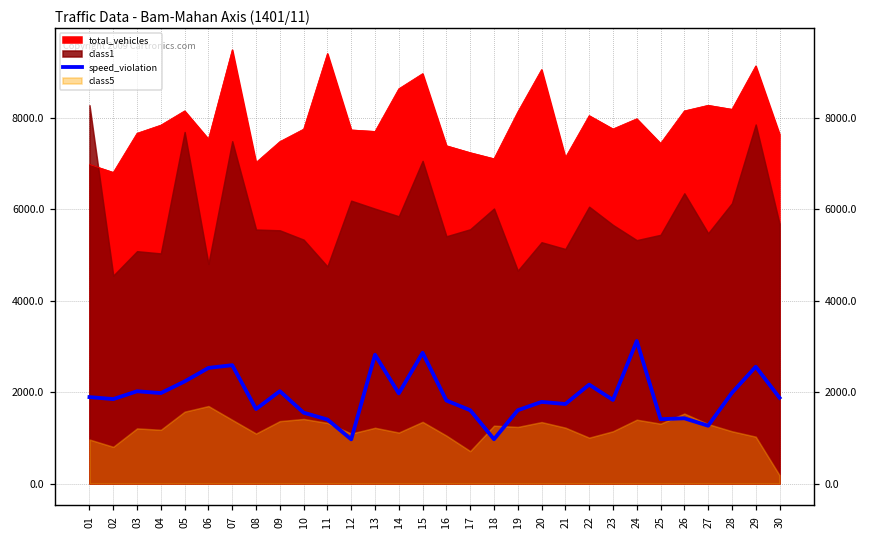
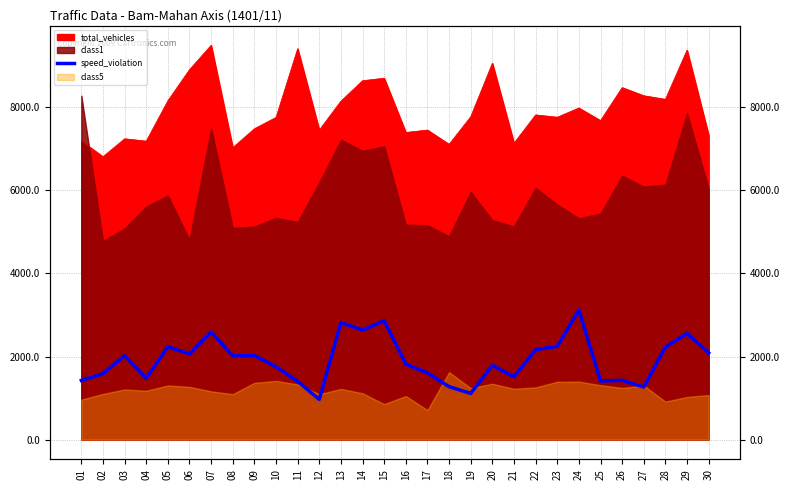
  {
    "total_vehicles": {
-     "01": 7000,
+     "01": 7200,
      "02": 6800,
-     "03": 7700,
-     "04": 7800,
+     "03": 7200,
+     "04": 7200,
      "05": 8200,
-     "06": 7500,
+     "06": 8900,
      "07": 9500,
      "08": 7000,
      "09": 7500,
      "10": 7800,
      "11": 9400,
-     "12": 7700,
-     "13": 7700,
+     "12": 7500,
+     "13": 8200,
      "14": 8600,
-     "15": 9000,
+     "15": 8700,
      "16": 7400,
-     "17": 7200,
+     "17": 7500,
      "18": 7100,
-     "19": 8100,
+     "19": 7800,
      "20": 9100,
      "21": 7100,
-     "22": 8100,
+     "22": 7800,
      "23": 7800,
      "24": 8000,
-     "25": 7400,
-     "26": 8200,
+     "25": 7700,
+     "26": 8500,
      "27": 8300,
      "28": 8200,
-     "29": 9100,
-     "30": 7600
+     "29": 9400,
+     "30": 7300
    },
    "speed_violation": {
-     "01": 1900,
-     "02": 1800,
+     "01": 1400,
+     "02": 1600,
      "03": 2000,
-     "04": 2000,
+     "04": 1500,
      "05": 2200,
-     "06": 2500,
+     "06": 2100,
      "07": 2600,
-     "08": 1600,
+     "08": 2000,
      "09": 2000,
-     "10": 1600,
+     "10": 1800,
      "11": 1400,
      "12": 1000,
      "13": 2800,
-     "14": 2000,
+     "14": 2600,
      "15": 2900,
      "16": 1800,
      "17": 1600,
-     "18": 1000,
-     "19": 1600,
+     "18": 1300,
+     "19": 1100,
      "20": 1800,
-     "21": 1700,
+     "21": 1500,
      "22": 2200,
-     "23": 1800,
+     "23": 2200,
      "24": 3100,
      "25": 1400,
      "26": 1400,
-     "28": 2000,
+     "28": 2200,
      "29": 2600,
-     "30": 1900
+     "30": 2100
    },
    "class1": {
      "01": 8300,
-     "02": 4600,
+     "02": 4800,
      "03": 5100,
-     "04": 5000,
-     "05": 7700,
+     "04": 5600,
+     "05": 5900,
      "06": 4800,
      "07": 7500,
-     "08": 5600,
-     "09": 5500,
+     "08": 5100,
+     "09": 5100,
      "10": 5300,
-     "11": 4800,
+     "11": 5200,
      "12": 6200,
-     "13": 6000,
-     "14": 5900,
+     "13": 7200,
+     "14": 7000,
      "15": 7100,
-     "16": 5400,
-     "17": 5600,
-     "18": 6000,
-     "19": 4700,
+     "16": 5200,
+     "17": 5200,
+     "18": 4900,
+     "19": 6000,
      "20": 5300,
      "21": 5100,
      "22": 6100,
      "23": 5700,
      "24": 5300,
      "25": 5400,
      "26": 6400,
-     "27": 5500,
+     "27": 6100,
      "28": 6100,
      "29": 7900,
-     "30": 5700
+     "30": 6000
    },
    "class5": {
      "01": 1000,
-     "02": 800,
+     "02": 1100,
      "03": 1200,
      "04": 1200,
-     "05": 1600,
-     "06": 1700,
-     "07": 1400,
+     "05": 1300,
+     "06": 1300,
+     "07": 1200,
      "08": 1100,
      "09": 1400,
      "10": 1400,
      "11": 1300,
      "12": 1100,
      "13": 1200,
      "14": 1100,
-     "15": 1400,
+     "15": 900,
      "16": 1000,
      "17": 700,
-     "18": 1300,
+     "18": 1600,
      "19": 1200,
      "20": 1300,
      "21": 1200,
-     "22": 1000,
-     "23": 1100,
+     "22": 1300,
+     "23": 1400,
      "24": 1400,
      "25": 1300,
-     "26": 1500,
-     "28": 1100,
+     "26": 1200,
+     "28": 900,
      "29": 1000,
-     "30": 200
+     "30": 1100
    }
  }
